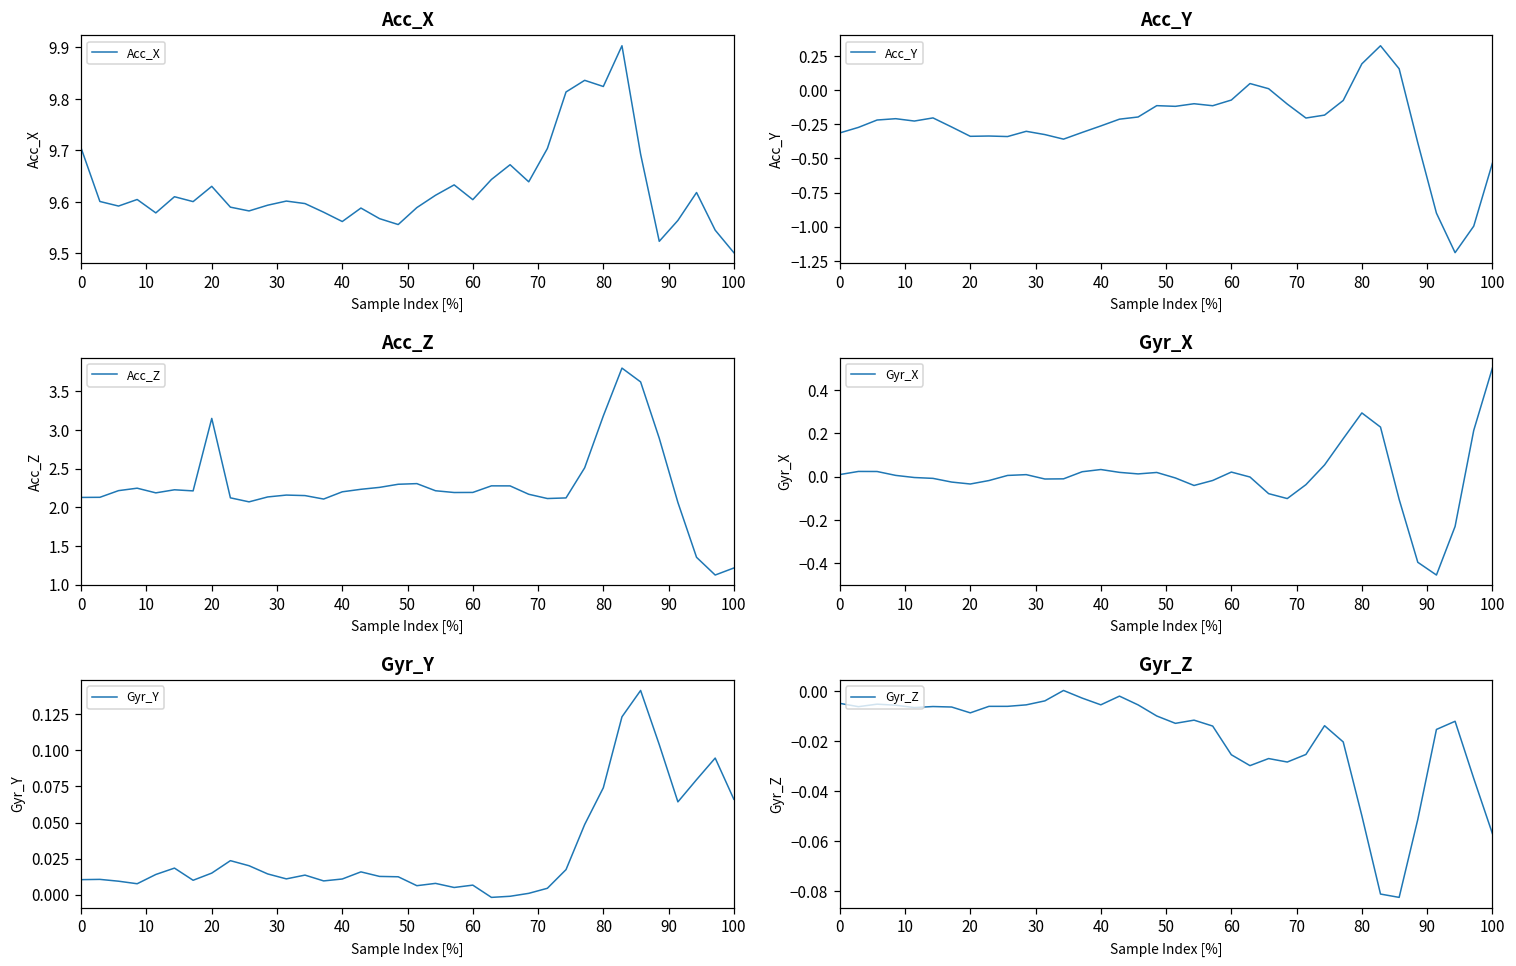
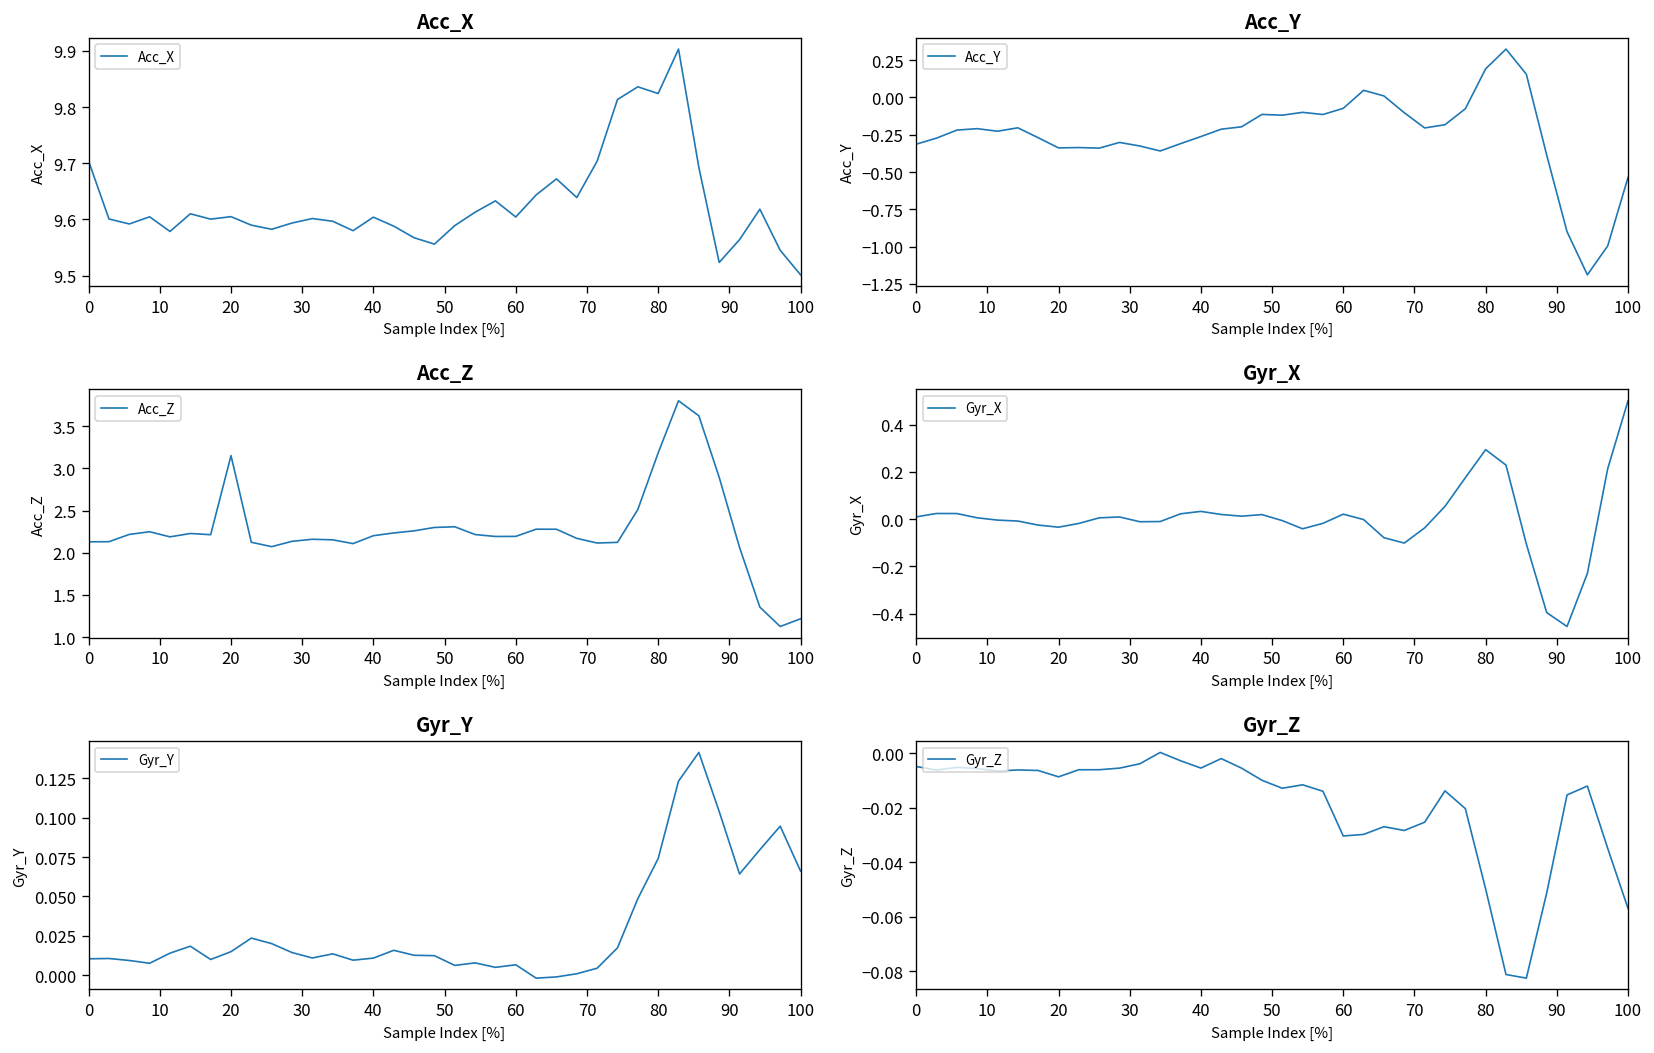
  {
    "Acc_X": {
      "0": 9.70,
-     "20": 9.63,
-     "40": 9.56,
+     "20": 9.60,
+     "40": 9.60,
      "60": 9.60,
      "80": 9.82,
      "100": 9.50
    },
    "Acc_Y": {
      "0": -0.31,
      "20": -0.34,
      "40": -0.26,
      "60": -0.07,
      "80": 0.19,
      "100": -0.54
    },
    "Acc_Z": {
      "0": 2.1,
      "20": 3.2,
      "40": 2.2,
      "60": 2.2,
      "80": 3.2,
      "100": 1.2
    },
    "Gyr_X": {
      "0": 0.01,
      "20": -0.03,
      "40": 0.03,
      "60": 0.02,
      "80": 0.29,
      "100": 0.50
    },
    "Gyr_Y": {
      "0": 0.010,
      "20": 0.015,
      "40": 0.011,
      "60": 0.007,
      "80": 0.074,
      "100": 0.066
    },
    "Gyr_Z": {
      "0": -0.005,
      "20": -0.009,
      "40": -0.006,
-     "60": -0.026,
+     "60": -0.030,
      "80": -0.050,
      "100": -0.057
    }
  }
